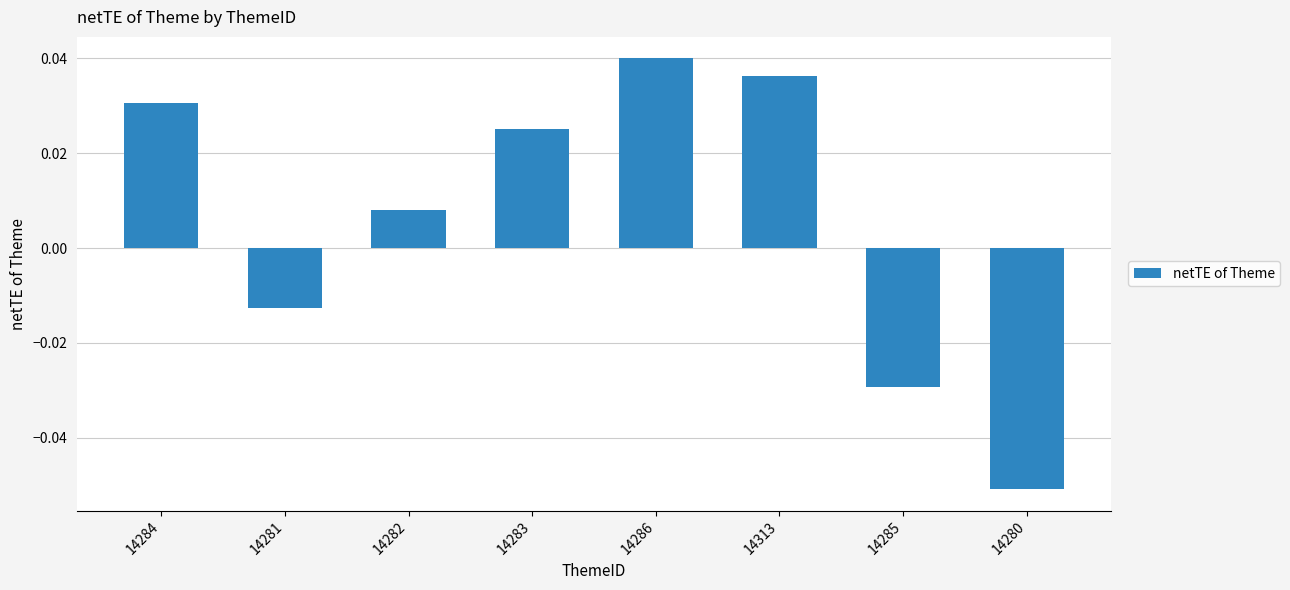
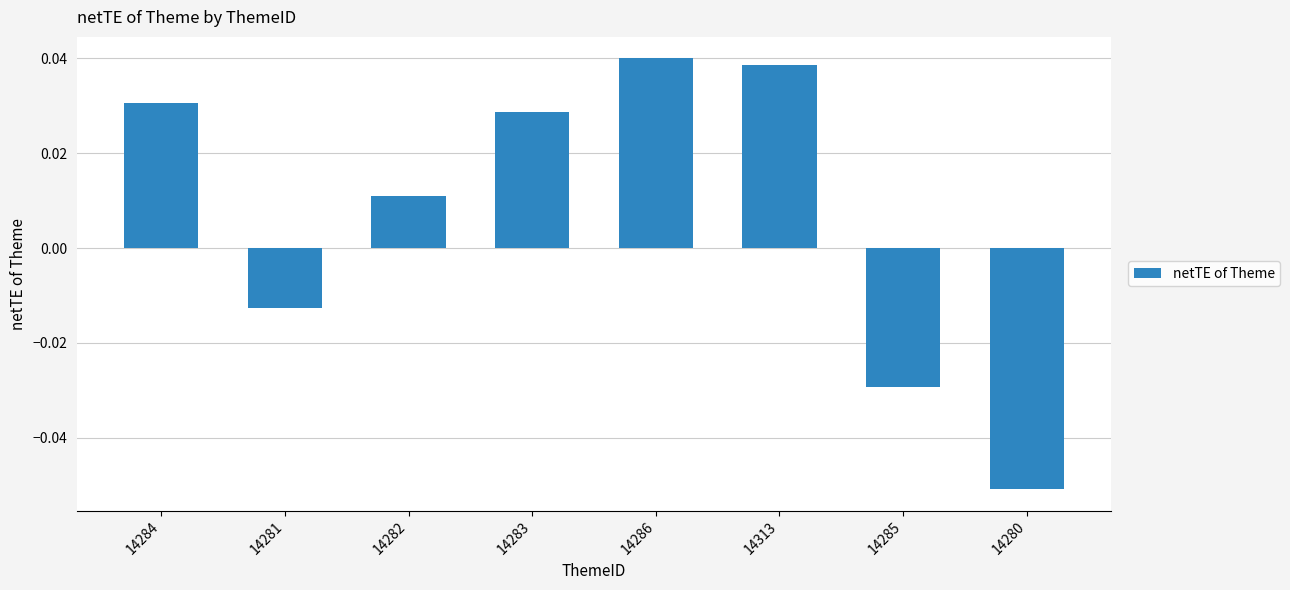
  {
    "14284": 0.031,
    "14281": -0.013,
-   "14282": 0.008,
-   "14283": 0.025,
+   "14282": 0.011,
+   "14283": 0.029,
    "14286": 0.040,
-   "14313": 0.036,
+   "14313": 0.039,
    "14285": -0.029,
    "14280": -0.051
  }
